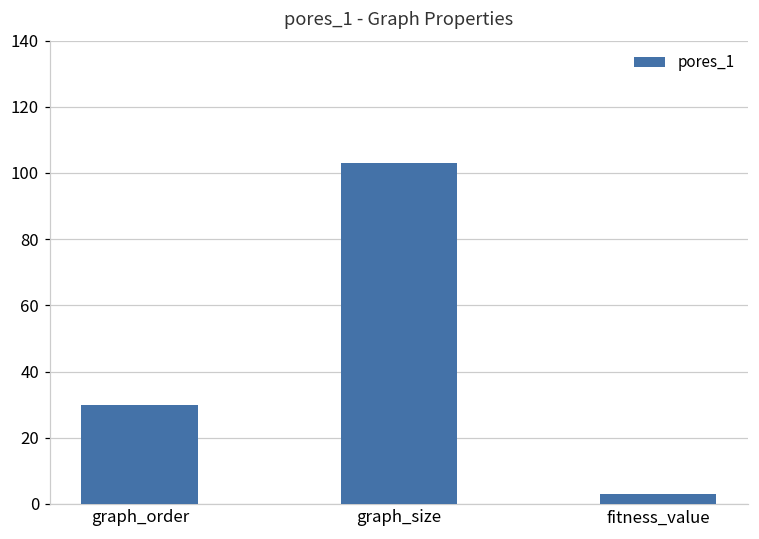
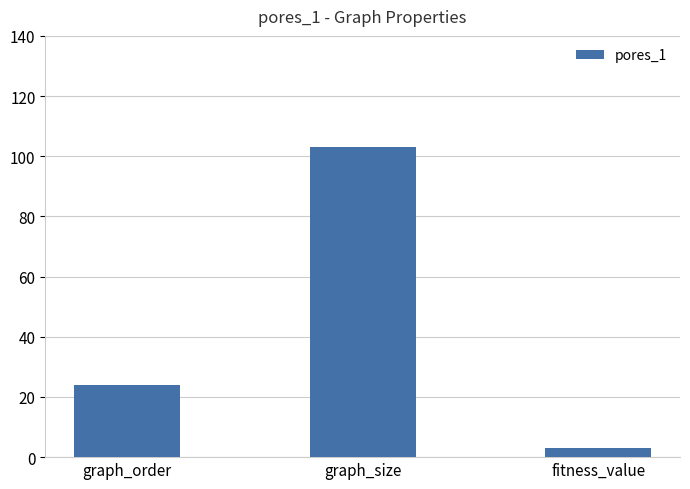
  {
-   "graph_order": 30,
+   "graph_order": 24,
    "graph_size": 103,
    "fitness_value": 3
  }
